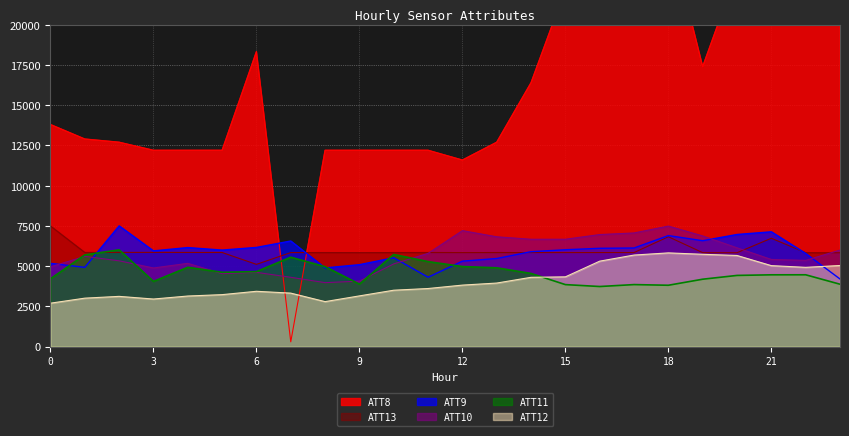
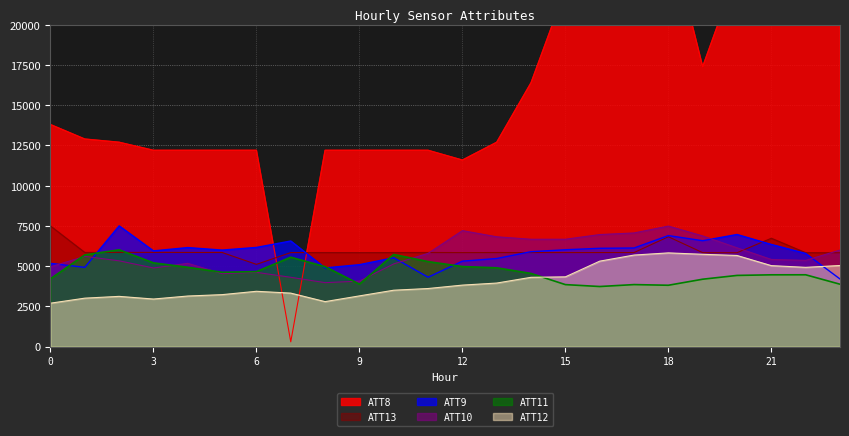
  {
    "ATT8": {
      "0": 13800,
      "3": 12200,
-     "6": 18300,
+     "6": 12200,
      "9": 12200,
      "12": 11600
    },
    "ATT13": {
      "0": 7500,
      "6": 5100,
      "9": 5800,
      "12": 5800,
      "15": 5800,
      "21": 6700
    },
    "ATT9": {
      "0": 5200,
      "6": 6200,
      "9": 5100,
      "12": 5300,
      "15": 6000,
-     "21": 7100
+     "21": 6300
    },
    "ATT10": {
      "0": 5000,
      "3": 4900,
      "9": 4100,
      "12": 7200,
      "15": 6700,
      "18": 7500,
      "21": 5400
    },
    "ATT11": {
      "0": 4200,
-     "3": 4100,
+     "3": 5200,
      "9": 3900,
      "12": 5000,
      "15": 3900,
      "18": 3800,
      "21": 4500
    },
    "ATT12": {
      "0": 2700,
      "3": 3000,
      "6": 3400,
      "9": 3200,
      "12": 3800,
      "15": 4300,
      "18": 5800,
      "21": 5000
    }
  }
